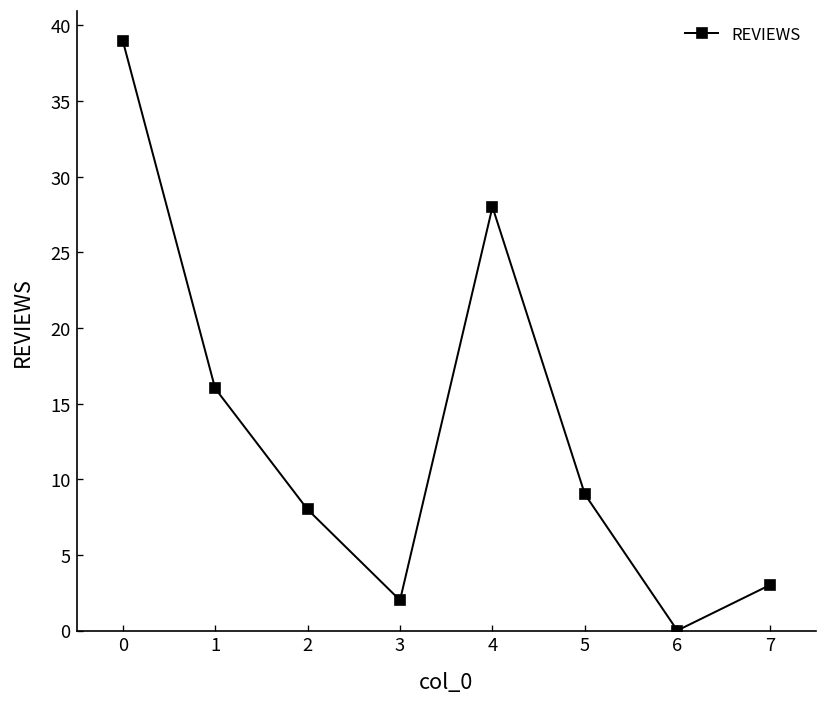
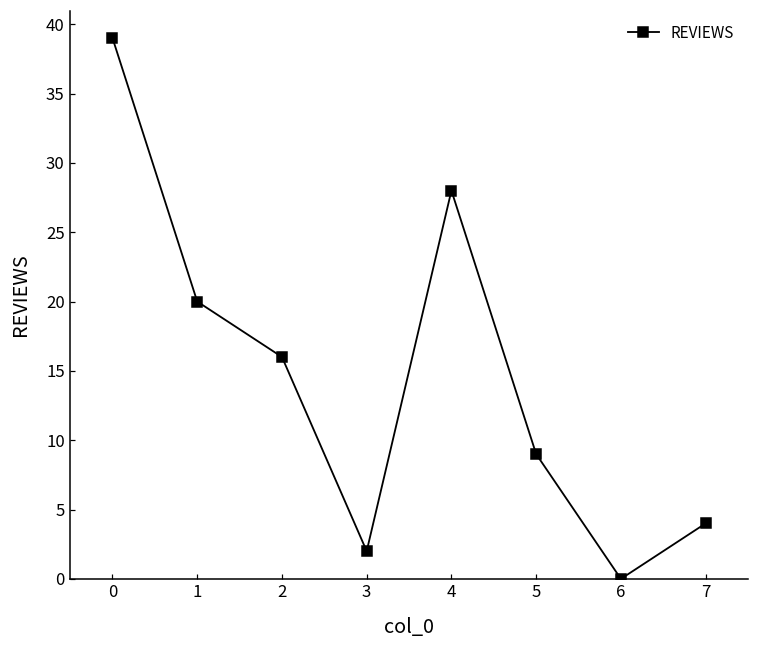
  {
    "0": 39,
-   "1": 16,
-   "2": 8,
+   "1": 20,
+   "2": 16,
    "3": 2,
    "4": 28,
    "5": 9,
    "6": 0,
-   "7": 3
+   "7": 4
  }
